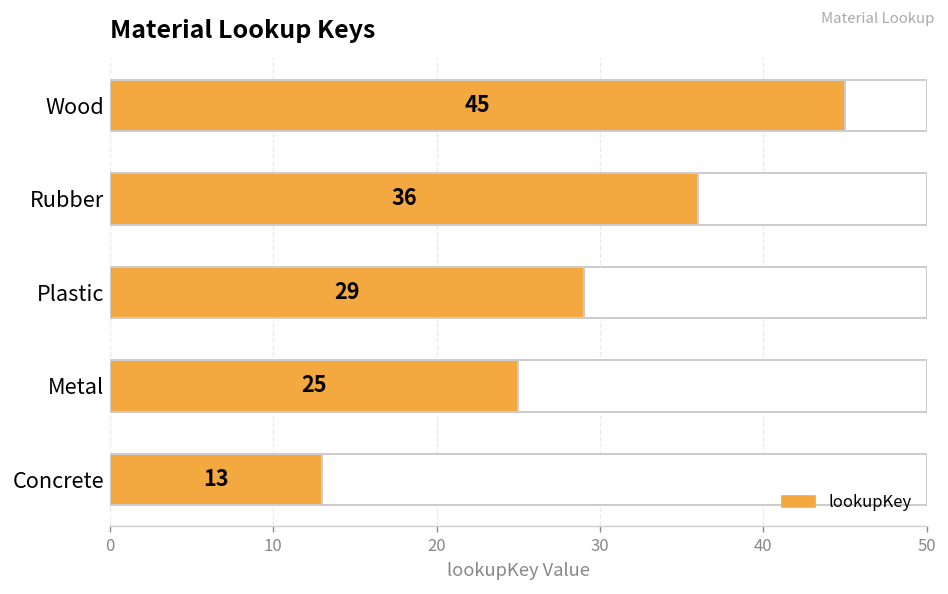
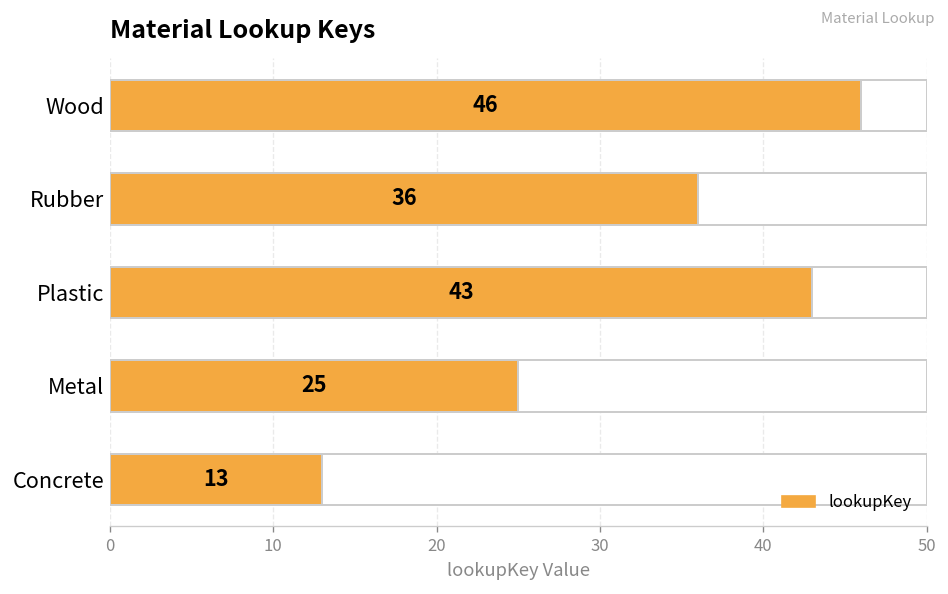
  {
    "lookupKey": {
-     "Wood": 45,
-     "Plastic": 29
+     "Wood": 46,
+     "Plastic": 43
    }
  }
